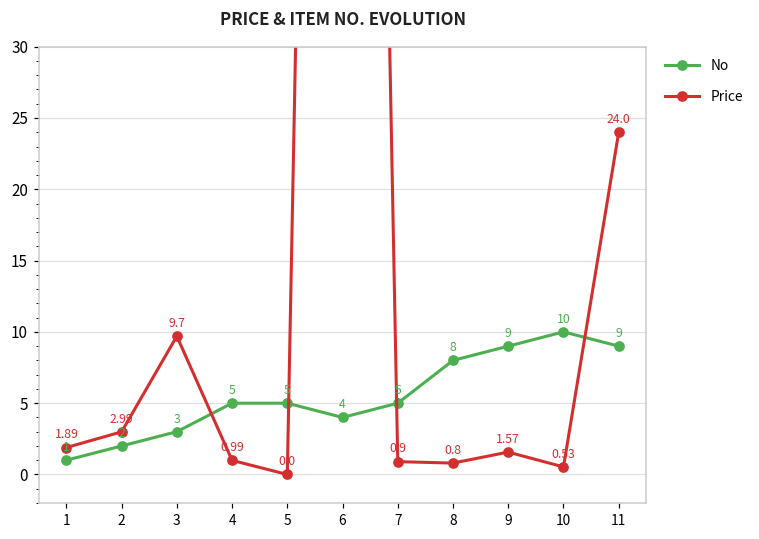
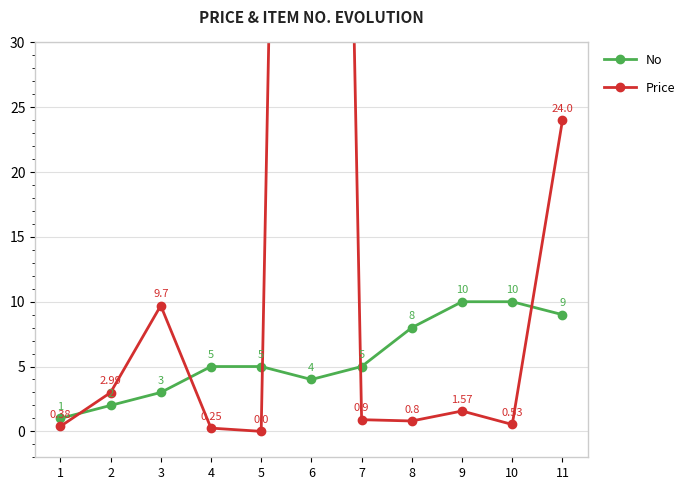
  {
    "No": {
      "3": 3,
      "4": 5,
      "5": 5,
      "6": 4,
      "7": 5,
      "8": 8,
-     "9": 9,
+     "9": 10,
      "10": 10,
      "11": 9
    },
    "Price": {
-     "1": 1.89,
+     "1": 0.38,
      "2": 2.99,
      "3": 9.7,
-     "4": 0.99,
+     "4": 0.25,
      "5": 0.0,
      "7": 0.9,
      "8": 0.8,
      "9": 1.57,
      "10": 0.53,
      "11": 24.0
    }
  }
